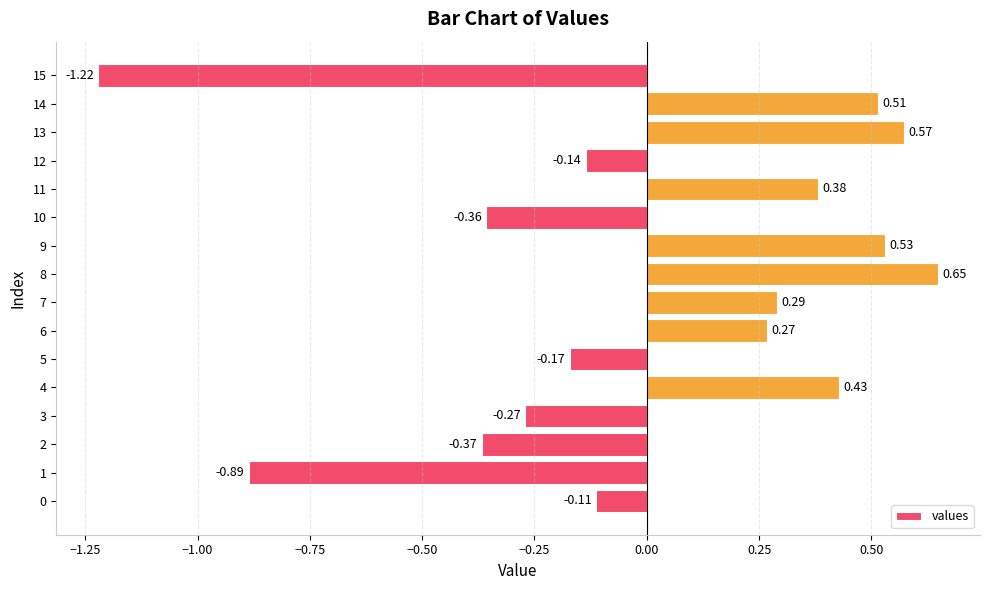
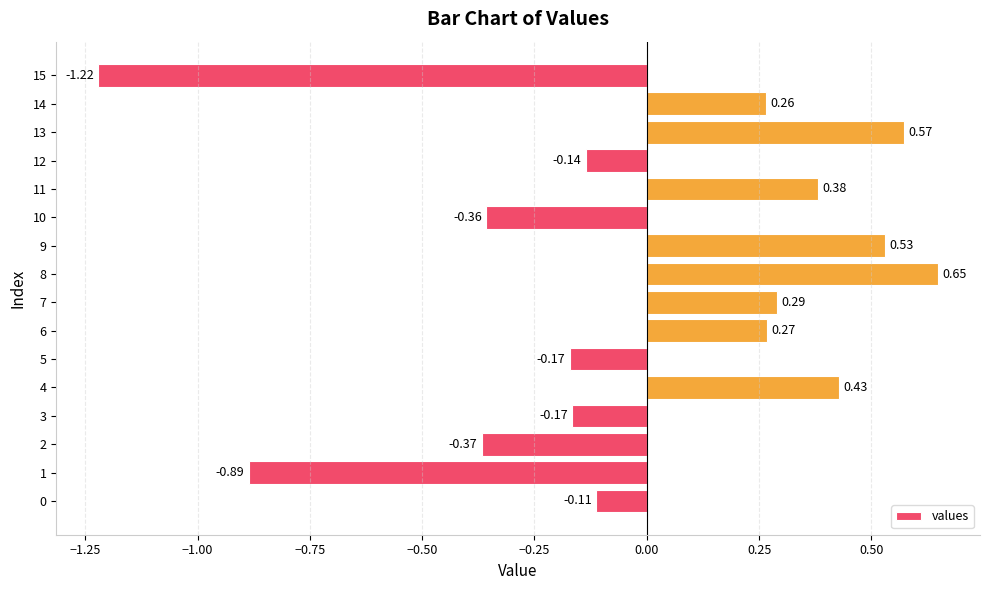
  {
    "15": -1.22,
-   "14": 0.51,
+   "14": 0.26,
    "13": 0.57,
    "12": -0.14,
    "11": 0.38,
    "10": -0.36,
    "9": 0.53,
    "8": 0.65,
    "7": 0.29,
    "6": 0.27,
    "5": -0.17,
    "4": 0.43,
-   "3": -0.27,
+   "3": -0.17,
    "2": -0.37,
    "1": -0.89,
    "0": -0.11
  }
